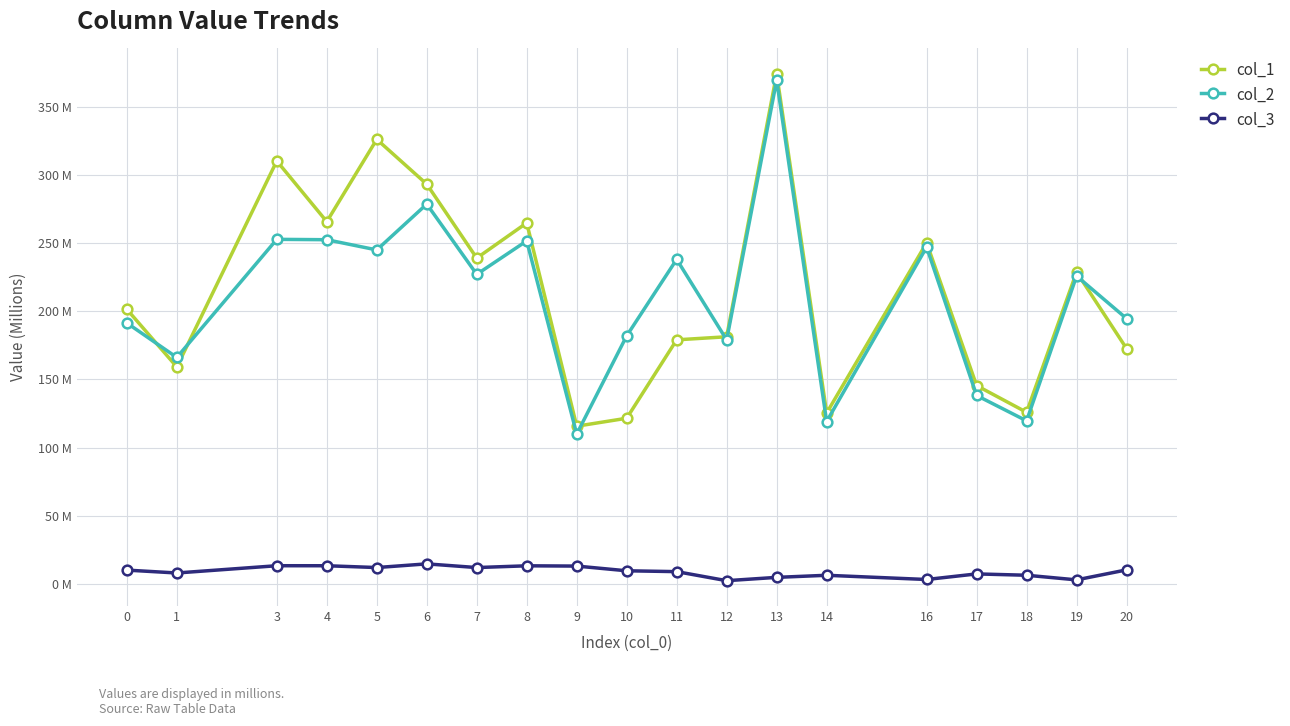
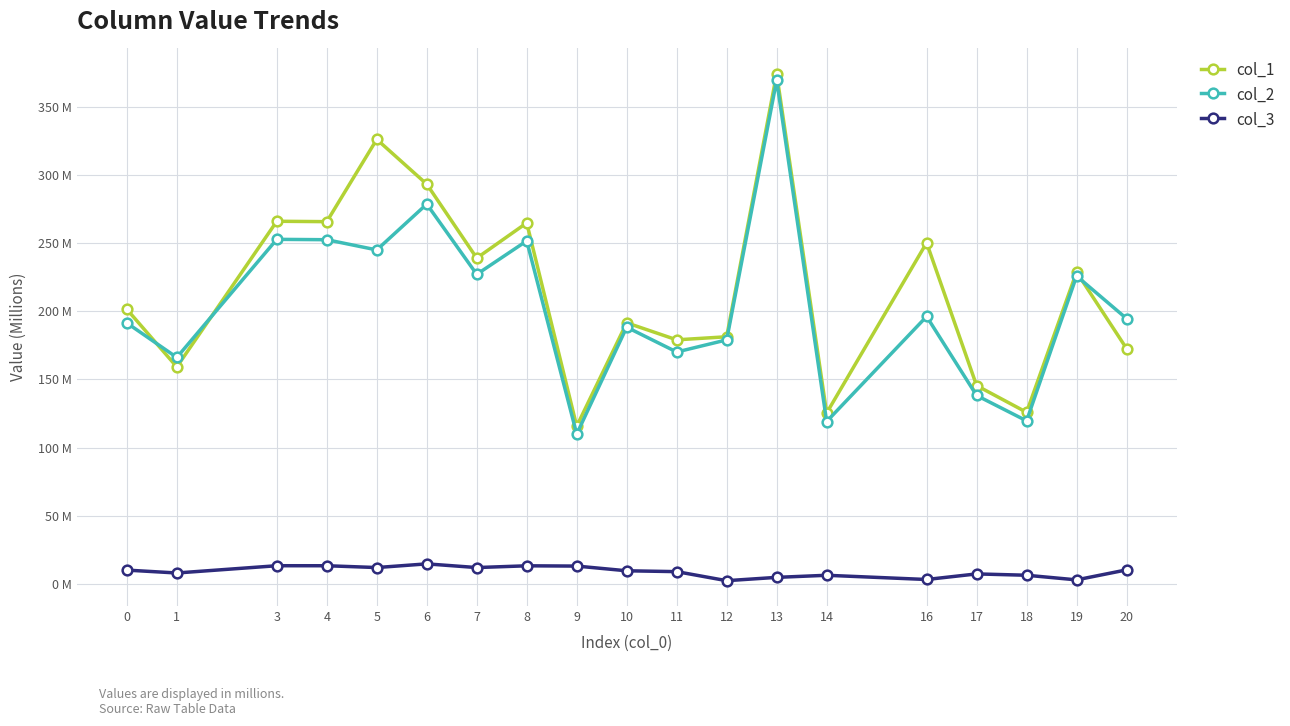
  {
    "col_1": {
      "0": 202000000,
      "1": 159000000,
-     "3": 310000000,
+     "3": 266000000,
      "4": 266000000,
      "5": 326000000,
      "6": 293000000,
      "7": 239000000,
      "8": 265000000,
      "9": 116000000,
-     "10": 122000000,
+     "10": 192000000,
      "11": 179000000,
      "12": 181000000,
      "13": 374000000,
      "14": 125000000,
      "16": 250000000,
      "17": 145000000,
      "18": 126000000,
      "19": 229000000,
      "20": 173000000
    },
    "col_2": {
      "0": 191000000,
      "1": 166000000,
      "3": 253000000,
      "4": 253000000,
      "5": 245000000,
      "6": 279000000,
      "7": 227000000,
      "8": 252000000,
      "9": 110000000,
-     "10": 182000000,
-     "11": 238000000,
+     "10": 188000000,
+     "11": 170000000,
      "12": 179000000,
      "13": 370000000,
      "14": 119000000,
-     "16": 247000000,
+     "16": 196000000,
      "17": 138000000,
      "18": 120000000,
      "19": 226000000,
      "20": 195000000
    },
    "col_3": {
      "0": 10000000,
      "1": 8000000,
      "3": 13000000,
      "4": 13000000,
      "5": 12000000,
      "6": 15000000,
      "7": 12000000,
      "8": 13000000,
      "9": 13000000,
      "10": 10000000,
      "11": 9000000,
      "12": 2000000,
      "13": 5000000,
      "14": 6000000,
      "16": 3000000,
      "17": 7000000,
      "18": 6000000,
      "19": 3000000,
      "20": 10000000
    }
  }
